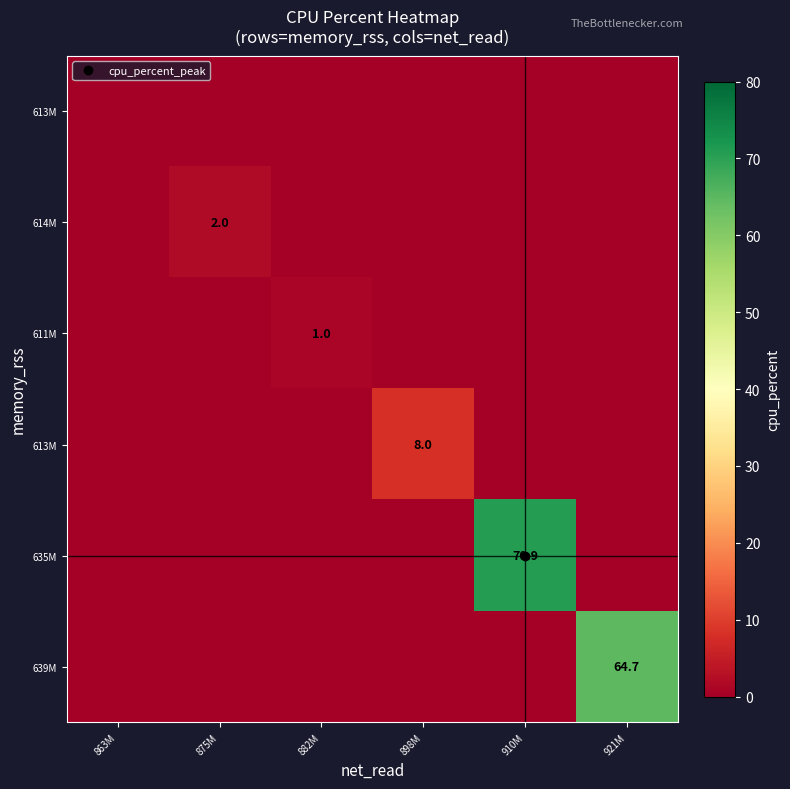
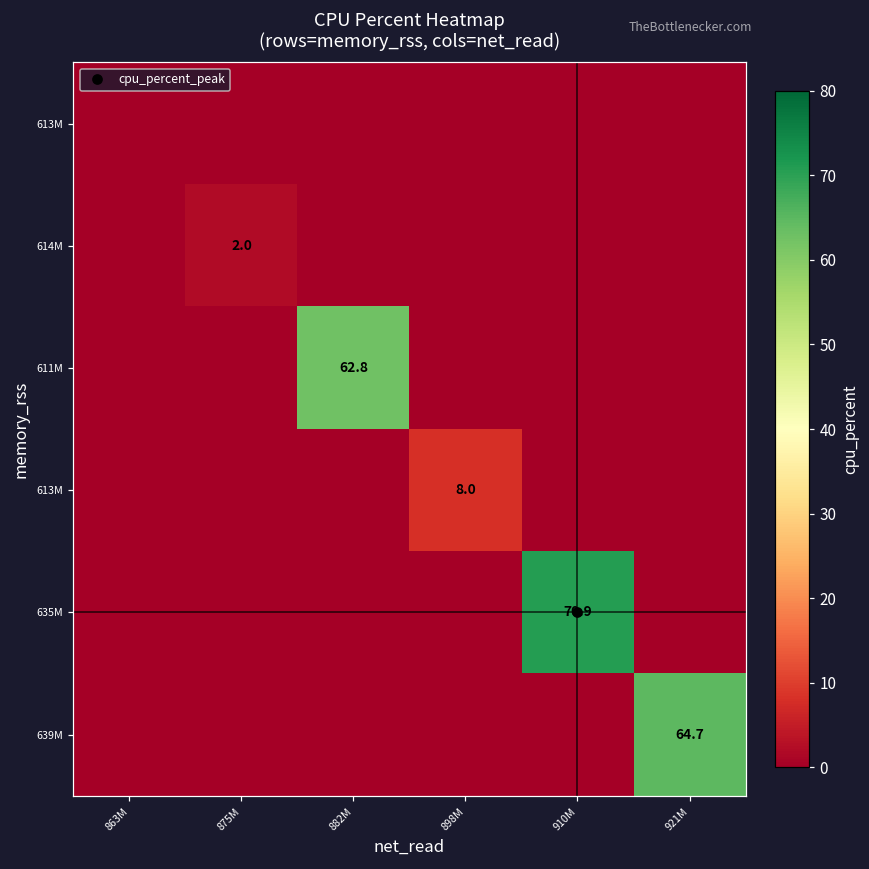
  {
    "614M": {
      "875M": 2.0
    },
    "611M": {
-     "882M": 1.0
+     "882M": 62.8
    },
    "639M": {
      "921M": 64.7
    }
  }
